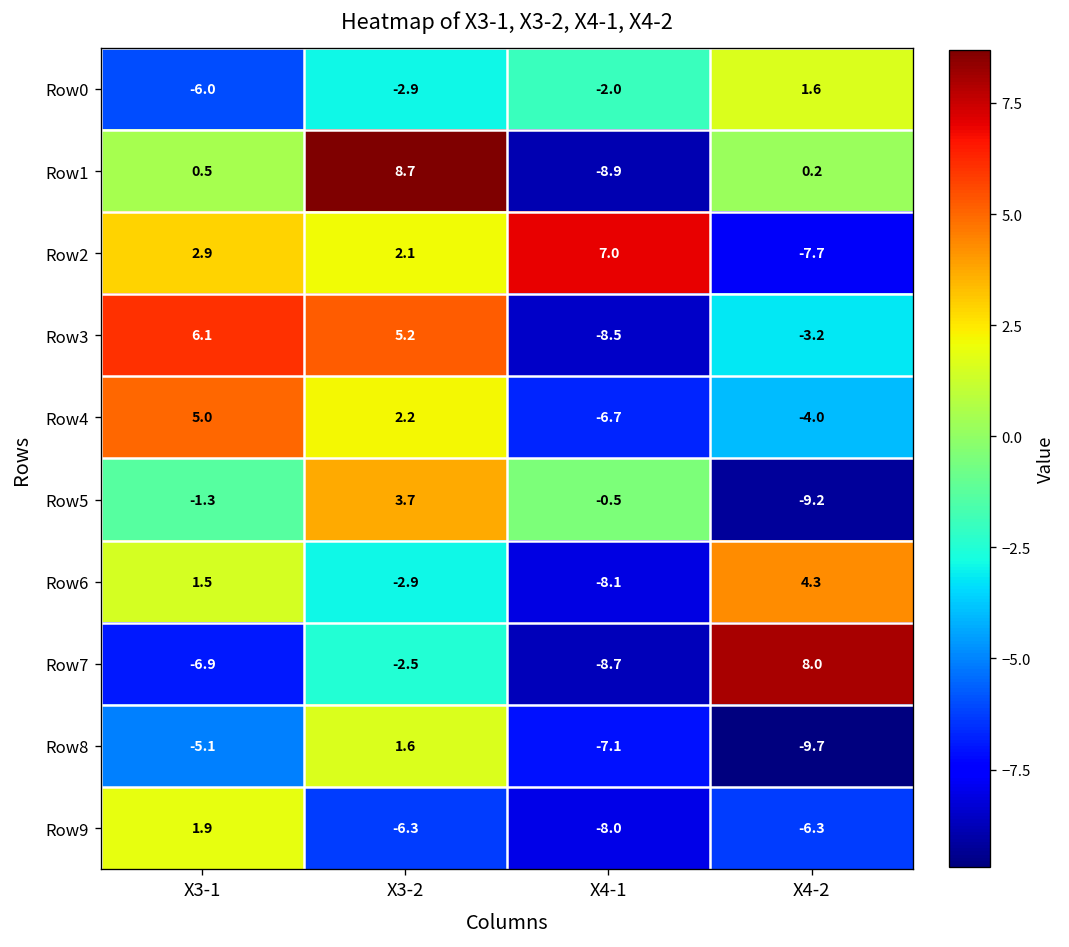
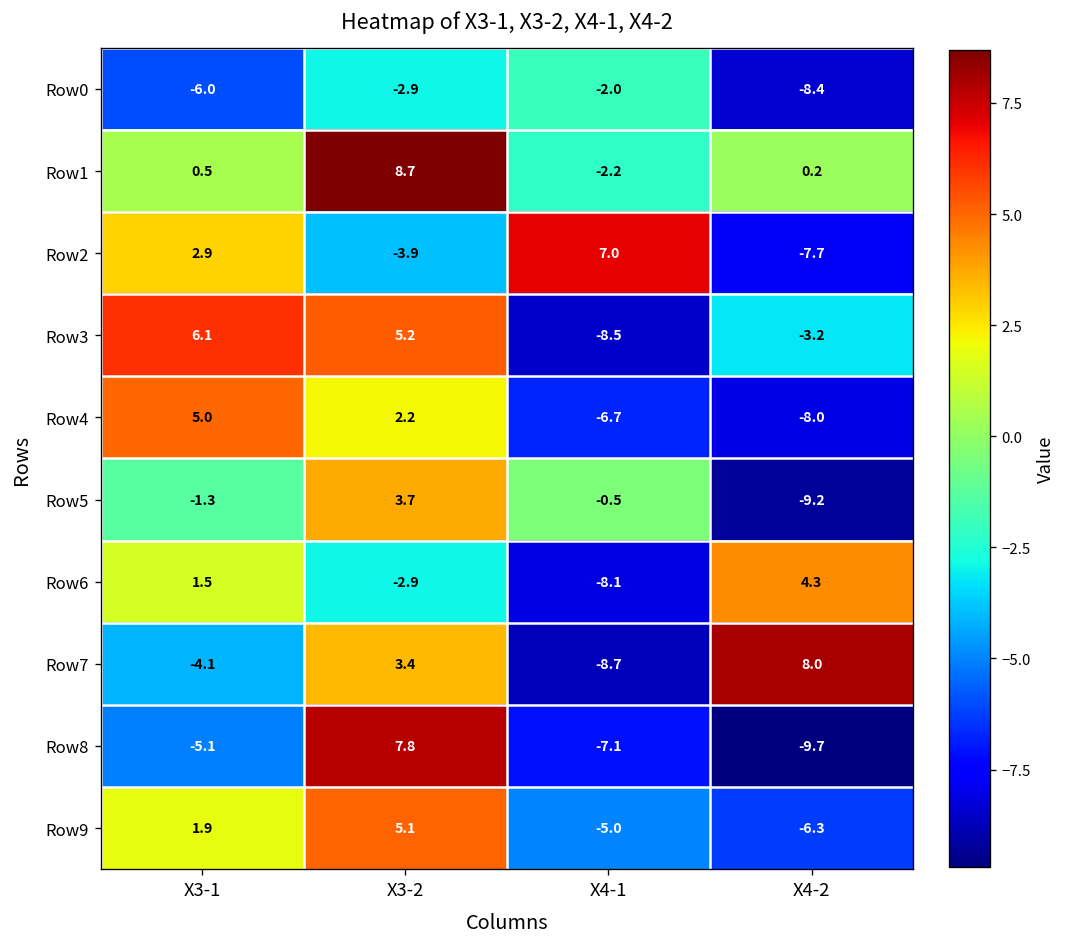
  {
    "Row0": {
      "X3-1": -6.0,
      "X3-2": -2.9,
      "X4-1": -2.0,
-     "X4-2": 1.6
+     "X4-2": -8.4
    },
    "Row1": {
      "X3-1": 0.5,
      "X3-2": 8.7,
-     "X4-1": -8.9,
+     "X4-1": -2.2,
      "X4-2": 0.2
    },
    "Row2": {
      "X3-1": 2.9,
-     "X3-2": 2.1,
+     "X3-2": -3.9,
      "X4-1": 7.0,
      "X4-2": -7.7
    },
    "Row3": {
      "X3-1": 6.1,
      "X3-2": 5.2,
      "X4-1": -8.5,
      "X4-2": -3.2
    },
    "Row4": {
      "X3-1": 5.0,
      "X3-2": 2.2,
      "X4-1": -6.7,
-     "X4-2": -4.0
+     "X4-2": -8.0
    },
    "Row5": {
      "X3-1": -1.3,
      "X3-2": 3.7,
      "X4-1": -0.5,
      "X4-2": -9.2
    },
    "Row6": {
      "X3-1": 1.5,
      "X3-2": -2.9,
      "X4-1": -8.1,
      "X4-2": 4.3
    },
    "Row7": {
-     "X3-1": -6.9,
-     "X3-2": -2.5,
+     "X3-1": -4.1,
+     "X3-2": 3.4,
      "X4-1": -8.7,
      "X4-2": 8.0
    },
    "Row8": {
      "X3-1": -5.1,
-     "X3-2": 1.6,
+     "X3-2": 7.8,
      "X4-1": -7.1,
      "X4-2": -9.7
    },
    "Row9": {
      "X3-1": 1.9,
-     "X3-2": -6.3,
-     "X4-1": -8.0,
+     "X3-2": 5.1,
+     "X4-1": -5.0,
      "X4-2": -6.3
    }
  }
